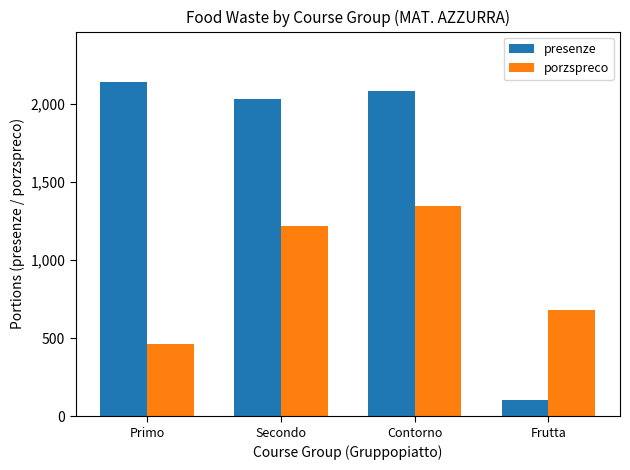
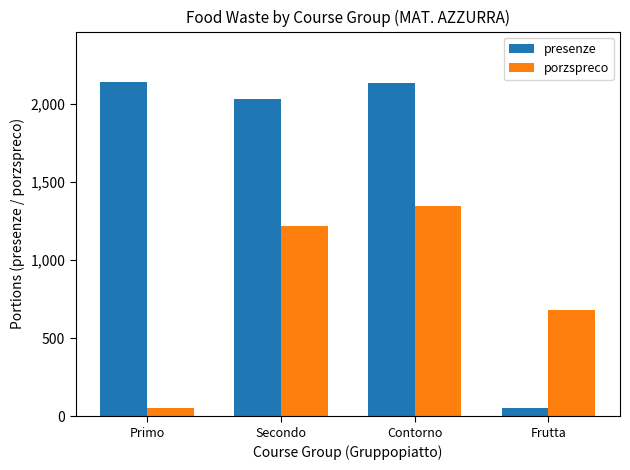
  {
    "presenze": {
      "Primo": "2,140",
      "Secondo": "2,030",
-     "Contorno": "2,080",
-     "Frutta": "100"
+     "Contorno": "2,130",
+     "Frutta": "50"
    },
    "porzspreco": {
-     "Primo": "460",
+     "Primo": "60",
      "Secondo": "1,220",
      "Contorno": "1,350",
      "Frutta": "680"
    }
  }
